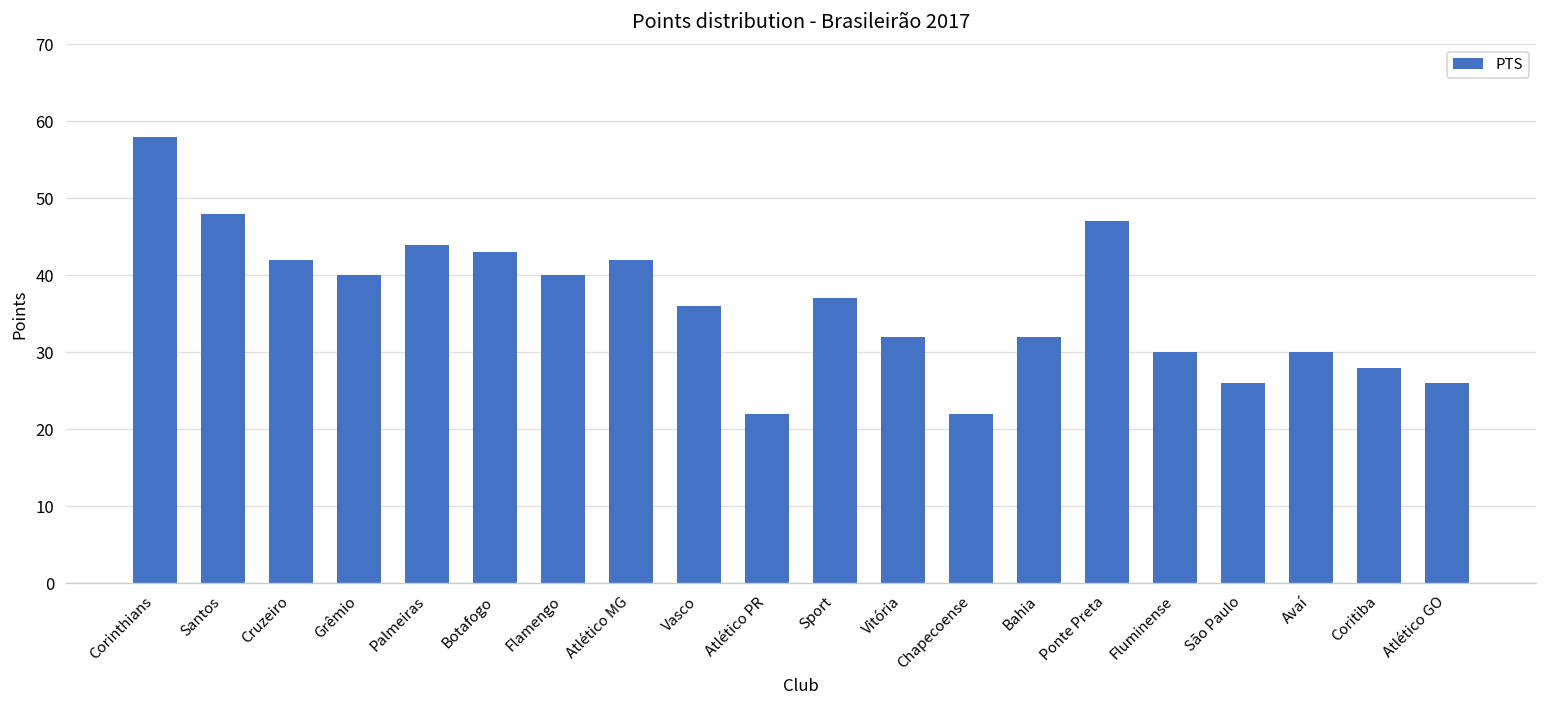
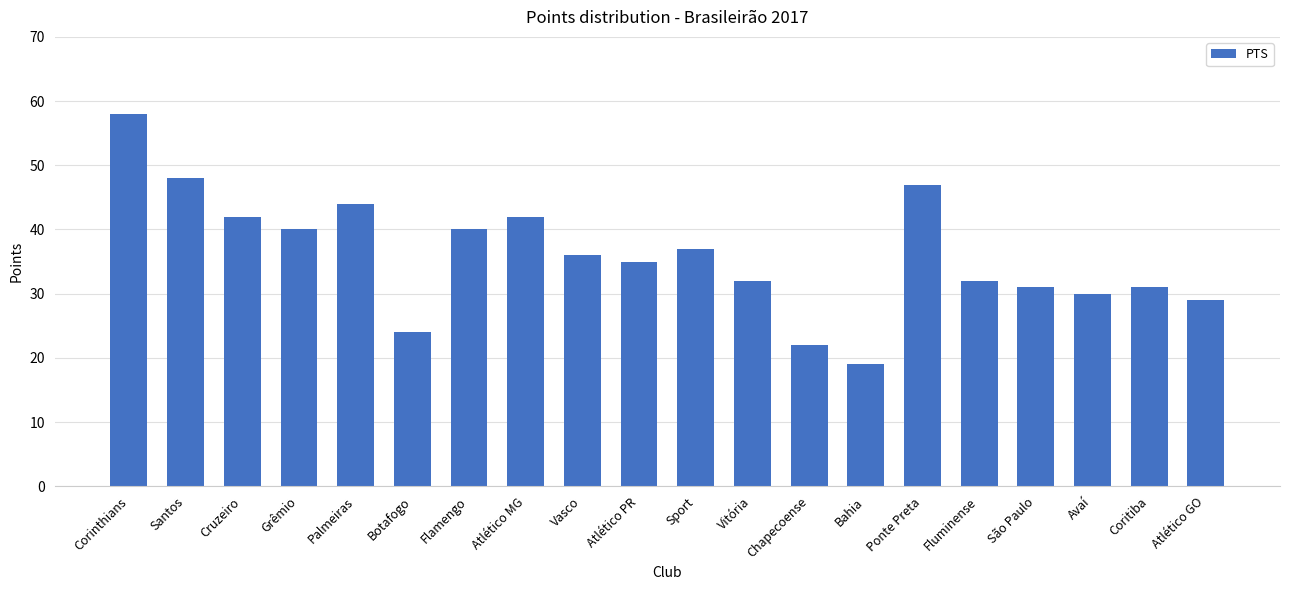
  {
    "Corinthians": 58,
    "Santos": 48,
    "Cruzeiro": 42,
    "Grêmio": 40,
    "Palmeiras": 44,
-   "Botafogo": 43,
+   "Botafogo": 24,
    "Flamengo": 40,
    "Atlético MG": 42,
    "Vasco": 36,
-   "Atlético PR": 22,
+   "Atlético PR": 35,
    "Sport": 37,
    "Vitória": 32,
    "Chapecoense": 22,
-   "Bahia": 32,
+   "Bahia": 19,
    "Ponte Preta": 47,
-   "Fluminense": 30,
-   "São Paulo": 26,
+   "Fluminense": 32,
+   "São Paulo": 31,
    "Avaí": 30,
-   "Coritiba": 28,
-   "Atlético GO": 26
+   "Coritiba": 31,
+   "Atlético GO": 29
  }
